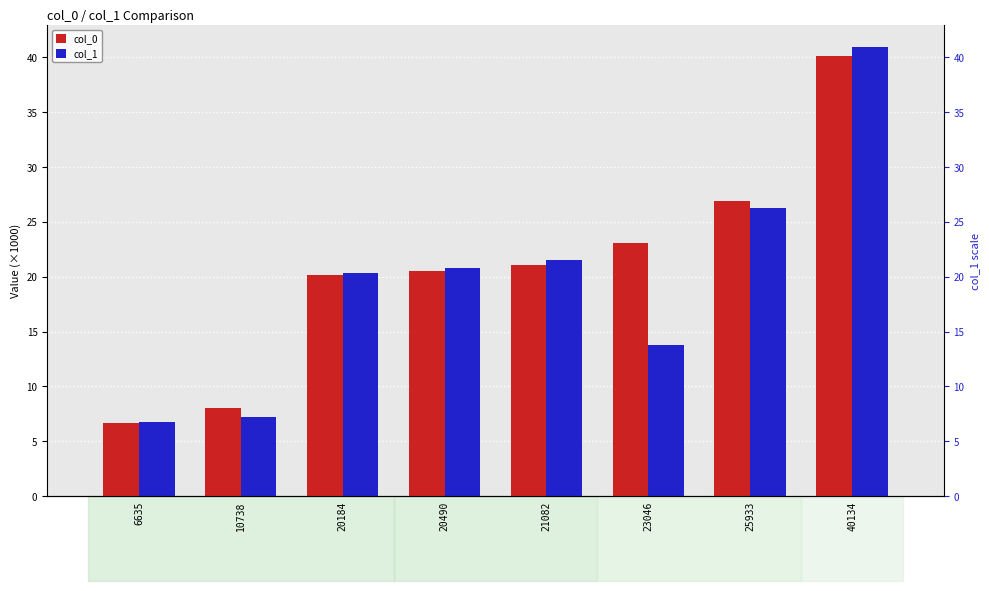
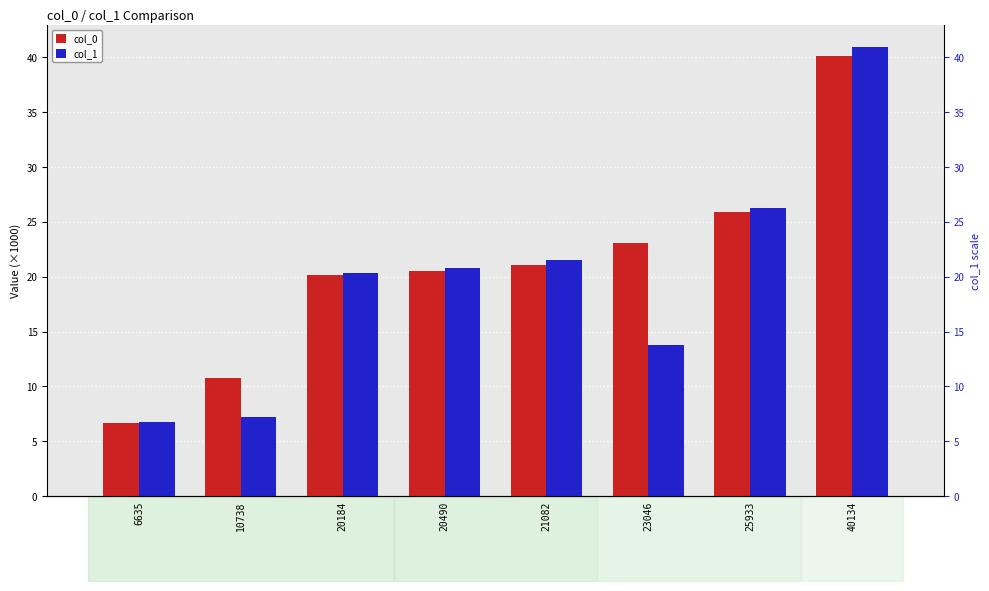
  {
    "col_0": {
      "6635": 6.6,
-     "10738": 8.0,
+     "10738": 10.7,
      "20184": 20.2,
      "20490": 20.5,
      "21082": 21.1,
      "23046": 23.0,
-     "25933": 26.9,
+     "25933": 25.9,
      "40134": 40.1
    },
    "col_1": {
      "6635": 6.8,
      "10738": 7.3,
      "20184": 20.4,
      "20490": 20.8,
      "21082": 21.5,
      "23046": 13.8,
      "25933": 26.2,
      "40134": 40.9
    }
  }
